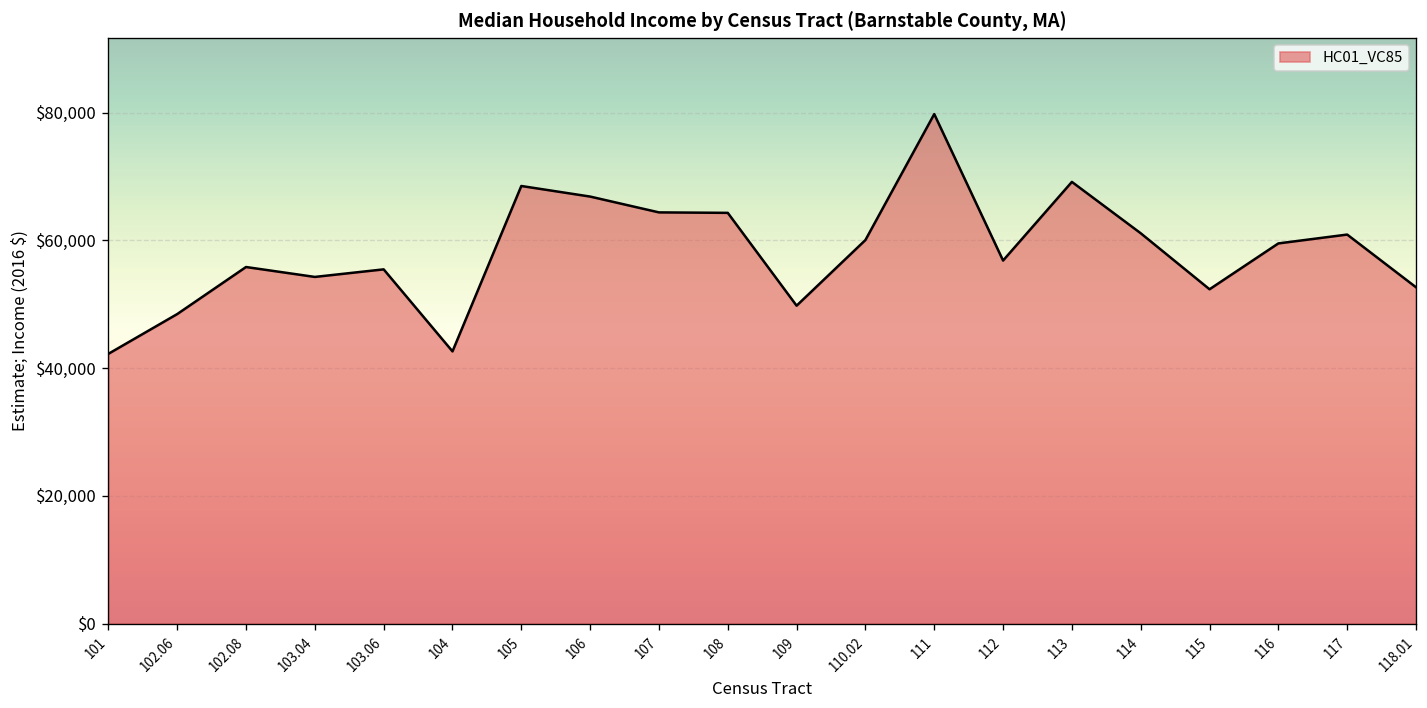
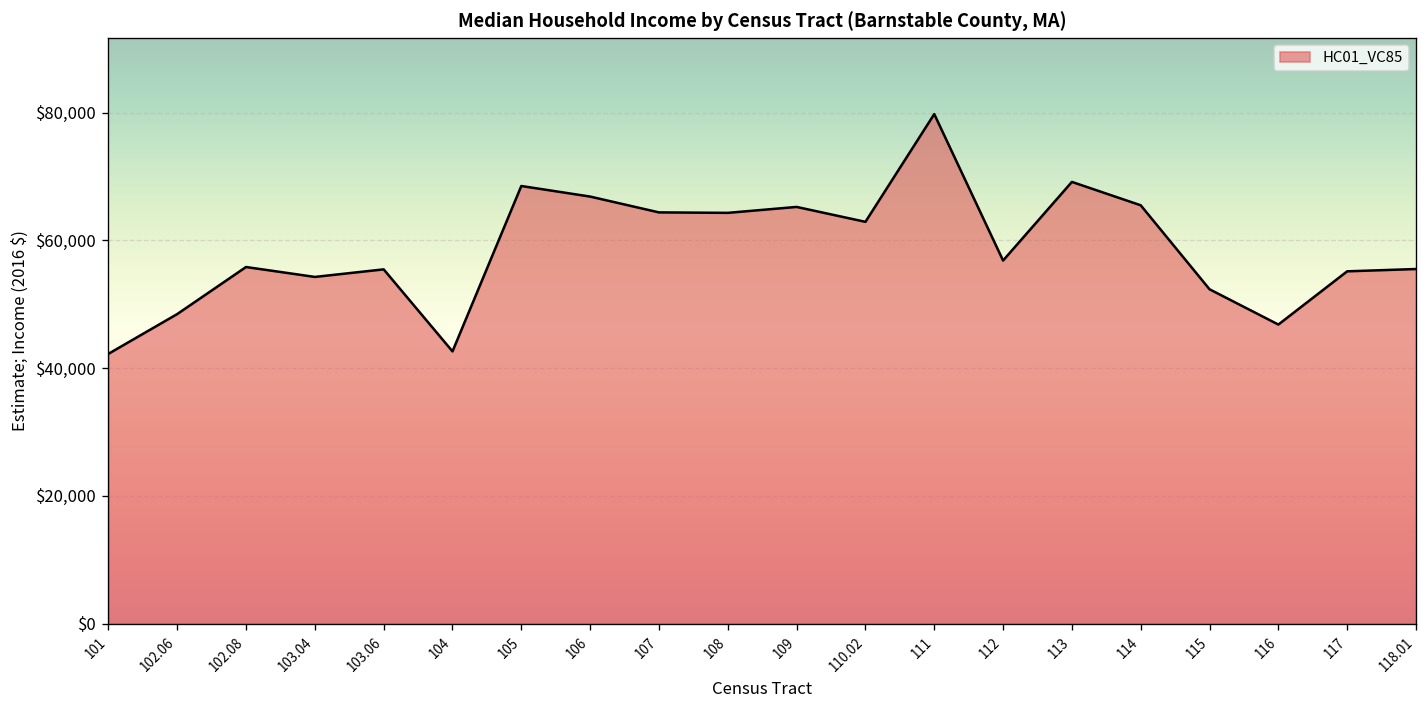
  {
    "101": "$42,000",
    "102.06": "$48,000",
    "102.08": "$56,000",
    "103.04": "$54,000",
    "103.06": "$55,000",
    "104": "$43,000",
    "105": "$69,000",
    "106": "$67,000",
    "107": "$64,000",
    "108": "$64,000",
-   "109": "$50,000",
-   "110.02": "$60,000",
+   "109": "$65,000",
+   "110.02": "$63,000",
    "111": "$80,000",
    "112": "$57,000",
    "113": "$69,000",
-   "114": "$61,000",
+   "114": "$65,000",
    "115": "$52,000",
-   "116": "$60,000",
-   "117": "$61,000",
-   "118.01": "$53,000"
+   "116": "$47,000",
+   "117": "$55,000",
+   "118.01": "$56,000"
  }
